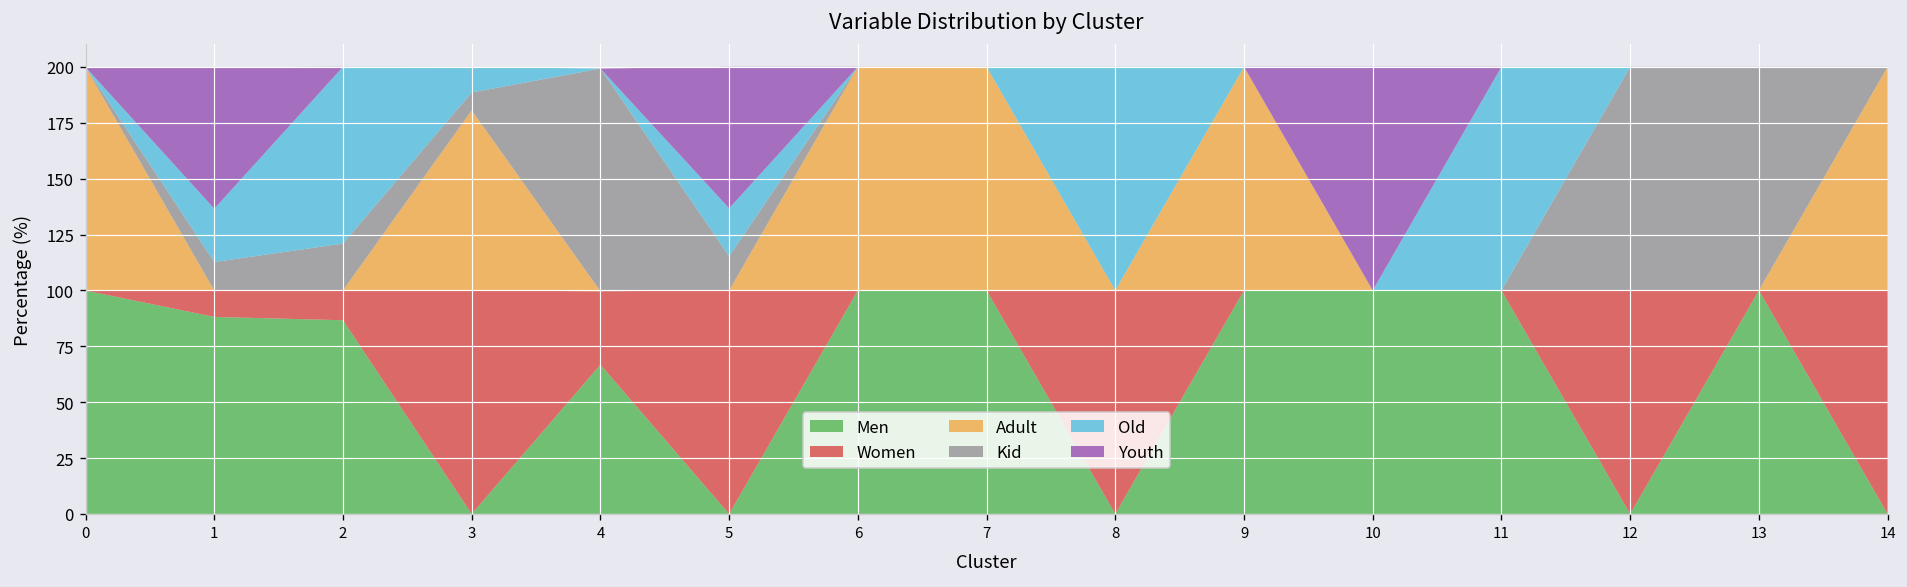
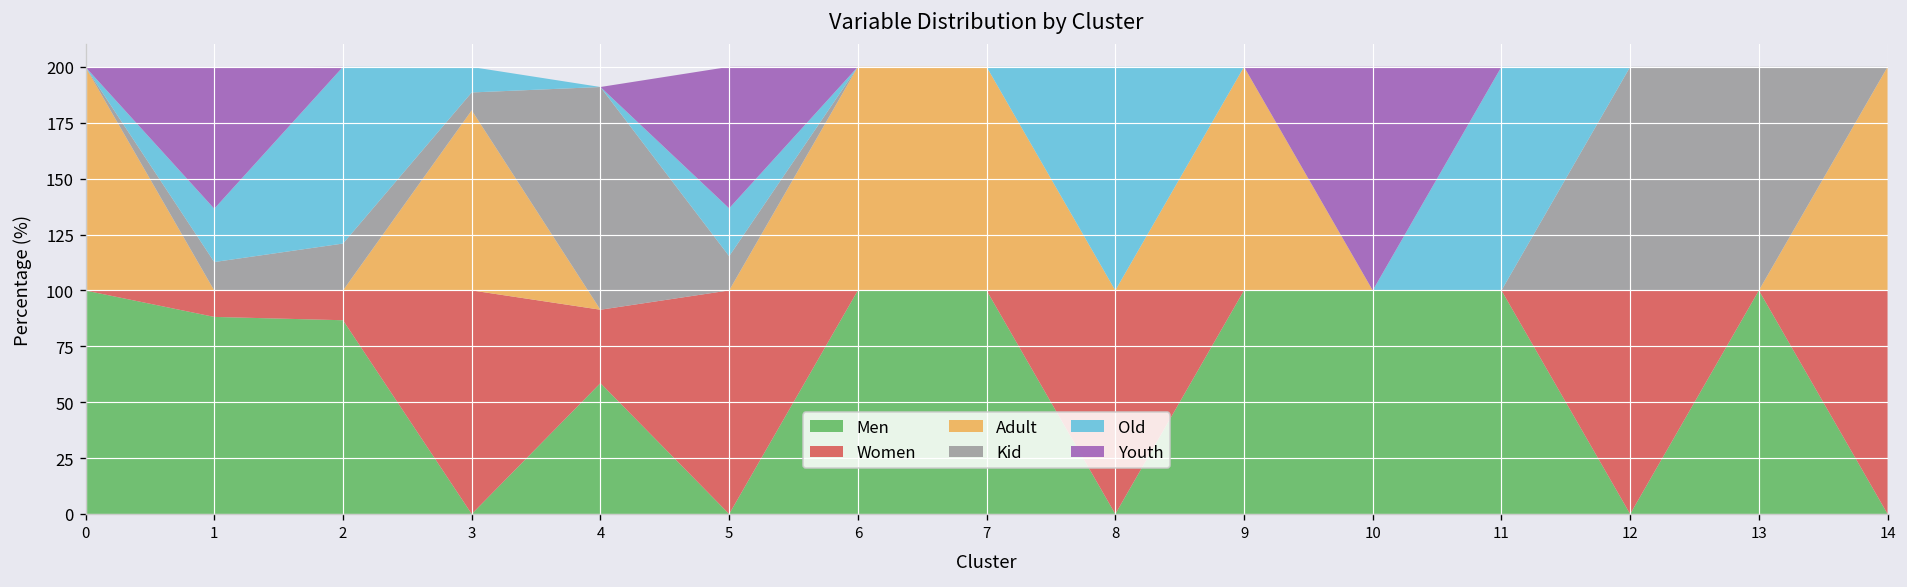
  {
    "Men": {
      "1": 88,
      "2": 87,
      "3": 0,
-     "4": 67,
+     "4": 59,
      "5": 0,
      "8": 0,
      "12": 0,
      "14": 0
    },
    "Women": {
      "3": 100,
      "14": 100
    },
    "Adult": {
      "3": 81
    },
    "Kid": {
      "1": 13,
      "2": 21,
      "3": 8,
      "5": 15
    },
    "Old": {
      "1": 24,
      "5": 21
    },
    "Youth": {
      "1": 63,
      "5": 63,
      "10": 100
    }
  }
